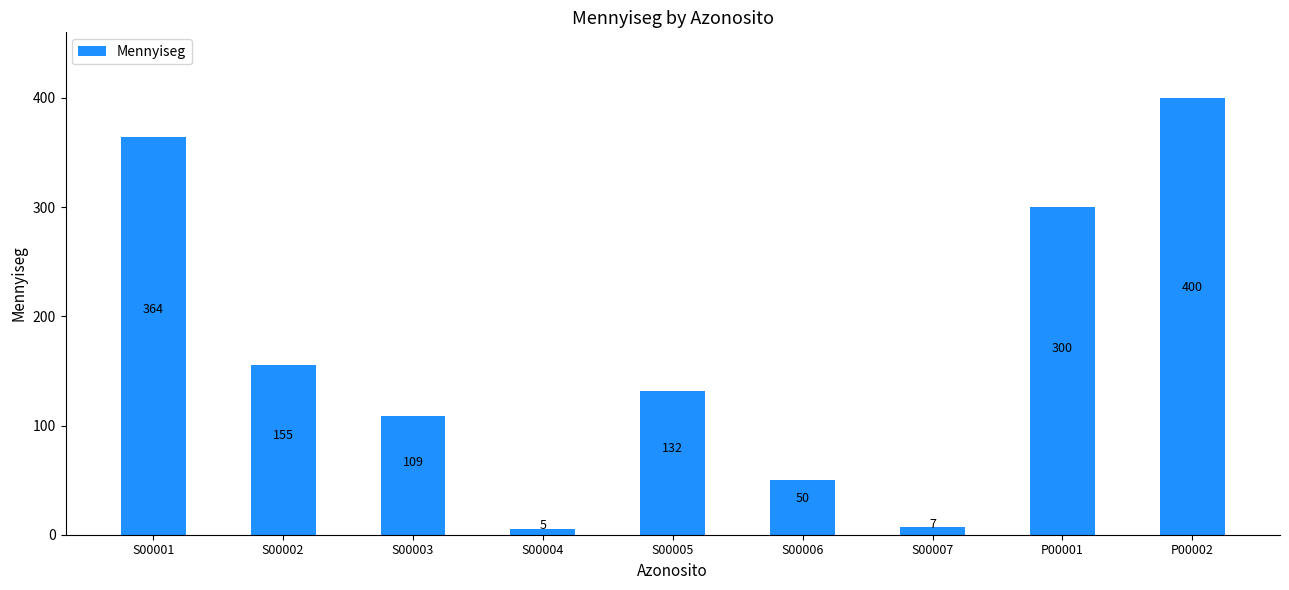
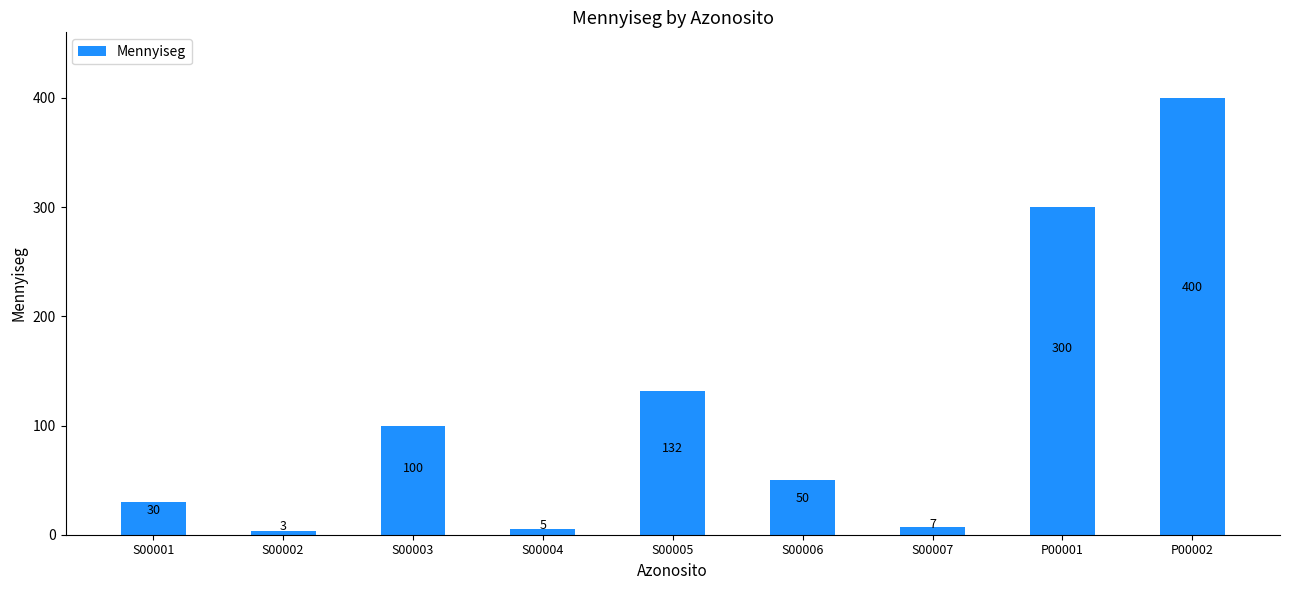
  {
-   "S00001": 364,
-   "S00002": 155,
-   "S00003": 109,
+   "S00001": 30,
+   "S00002": 3,
+   "S00003": 100,
    "S00004": 5,
    "S00005": 132,
    "S00006": 50,
    "S00007": 7,
    "P00001": 300,
    "P00002": 400
  }
